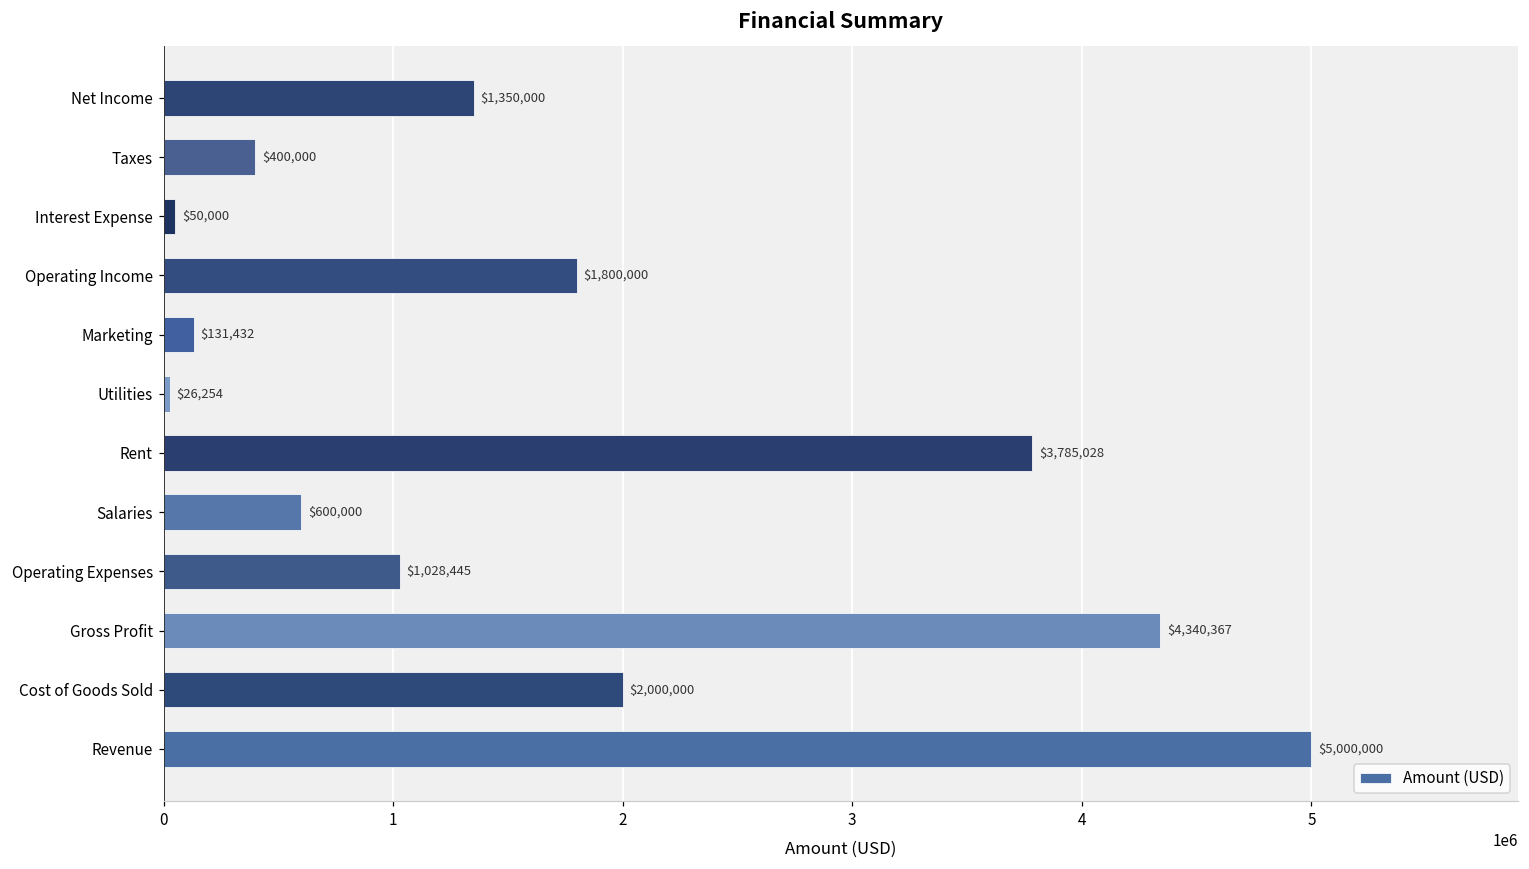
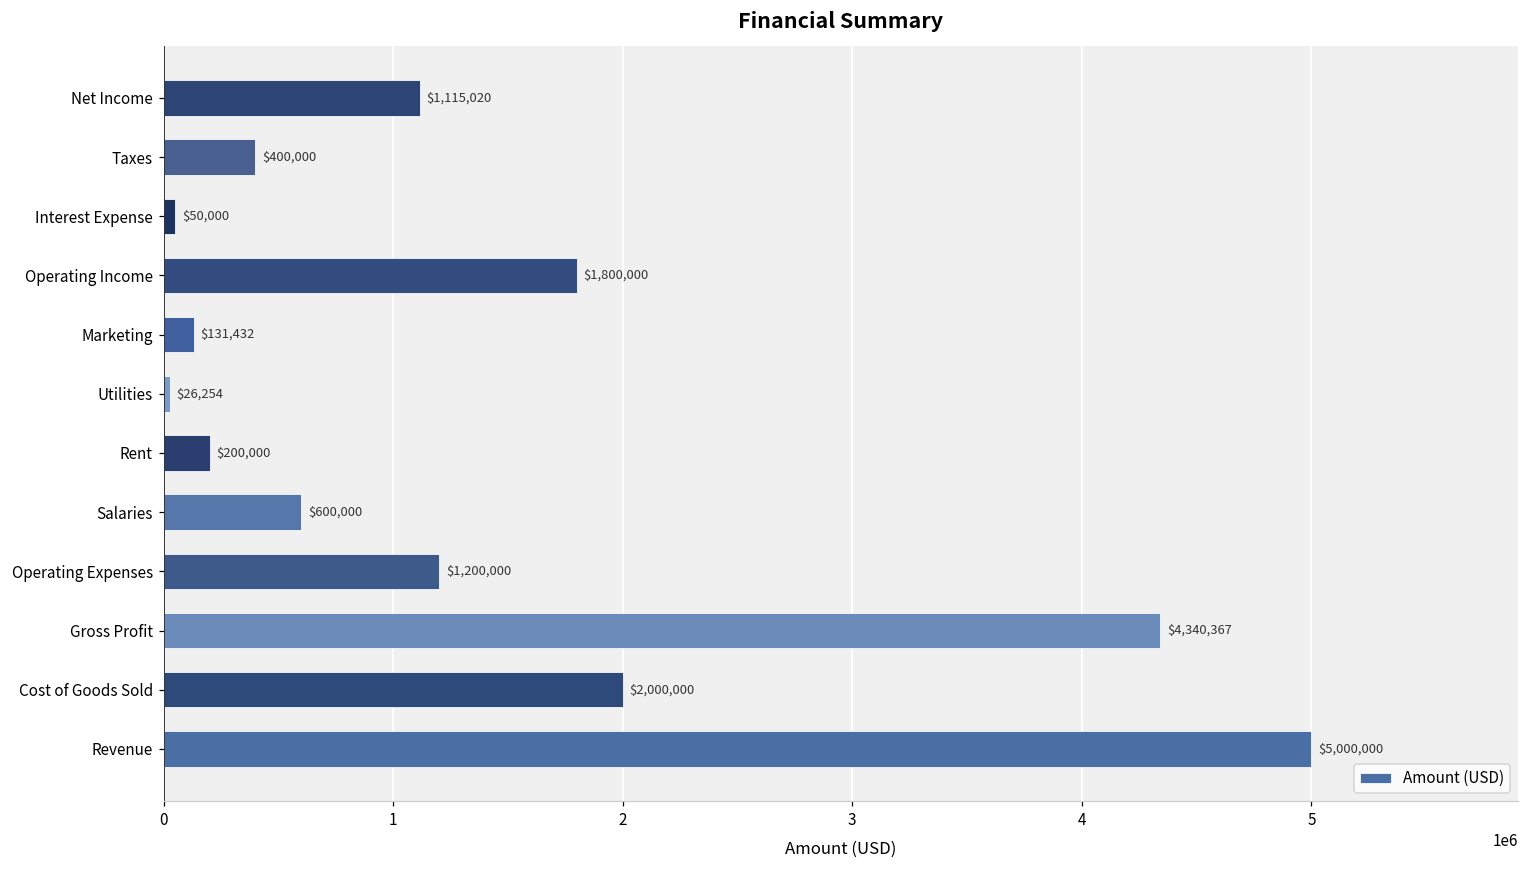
  {
-   "Net Income": "$1,350,000",
+   "Net Income": "$1,115,020",
    "Taxes": "$400,000",
    "Interest Expense": "$50,000",
    "Operating Income": "$1,800,000",
    "Marketing": "$131,432",
    "Utilities": "$26,254",
-   "Rent": "$3,785,028",
+   "Rent": "$200,000",
    "Salaries": "$600,000",
-   "Operating Expenses": "$1,028,445",
+   "Operating Expenses": "$1,200,000",
    "Gross Profit": "$4,340,367",
    "Cost of Goods Sold": "$2,000,000",
    "Revenue": "$5,000,000"
  }
